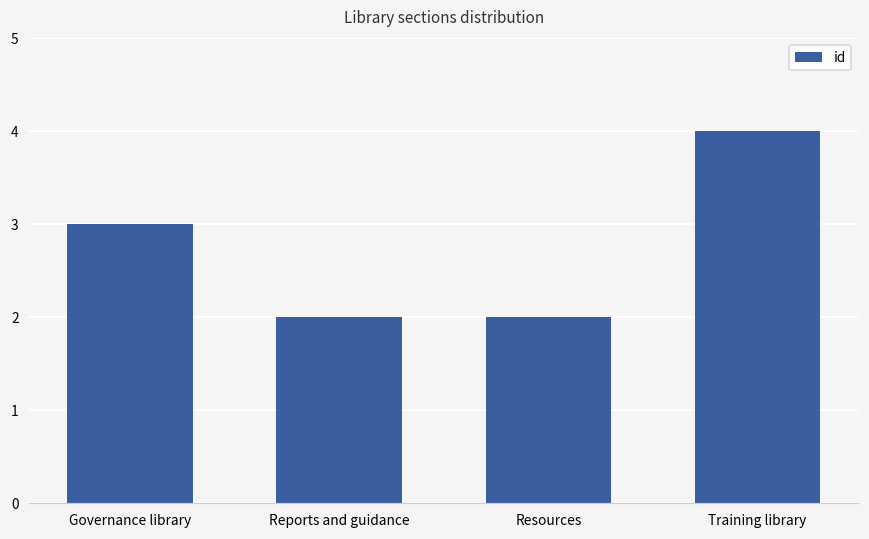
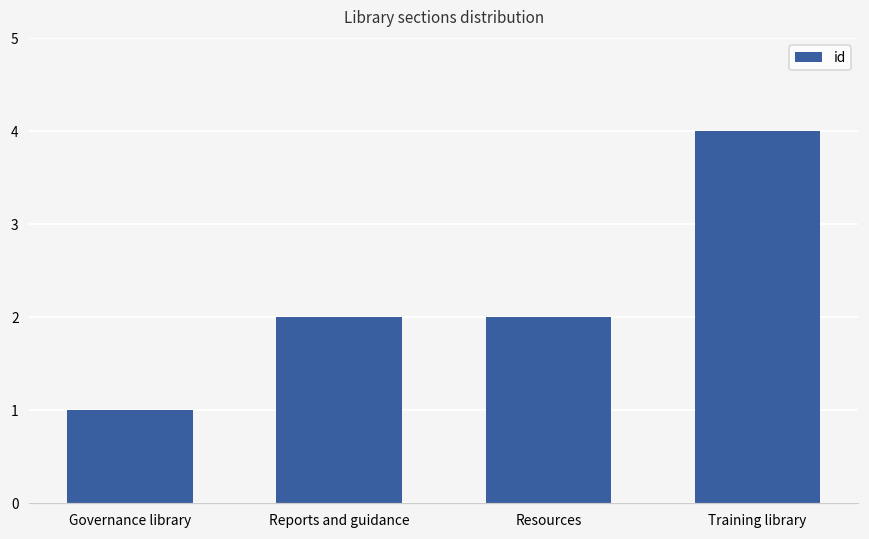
  {
-   "Governance library": 3,
+   "Governance library": 1,
    "Reports and guidance": 2,
    "Resources": 2,
    "Training library": 4
  }
